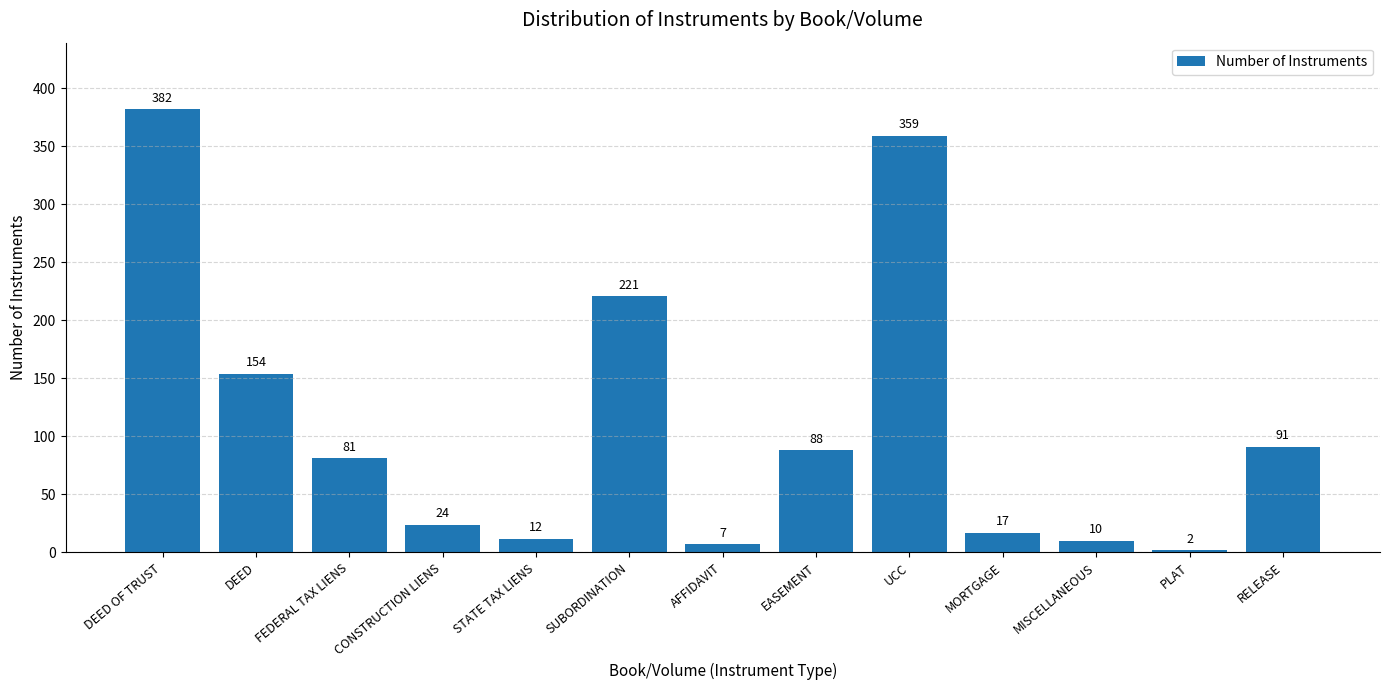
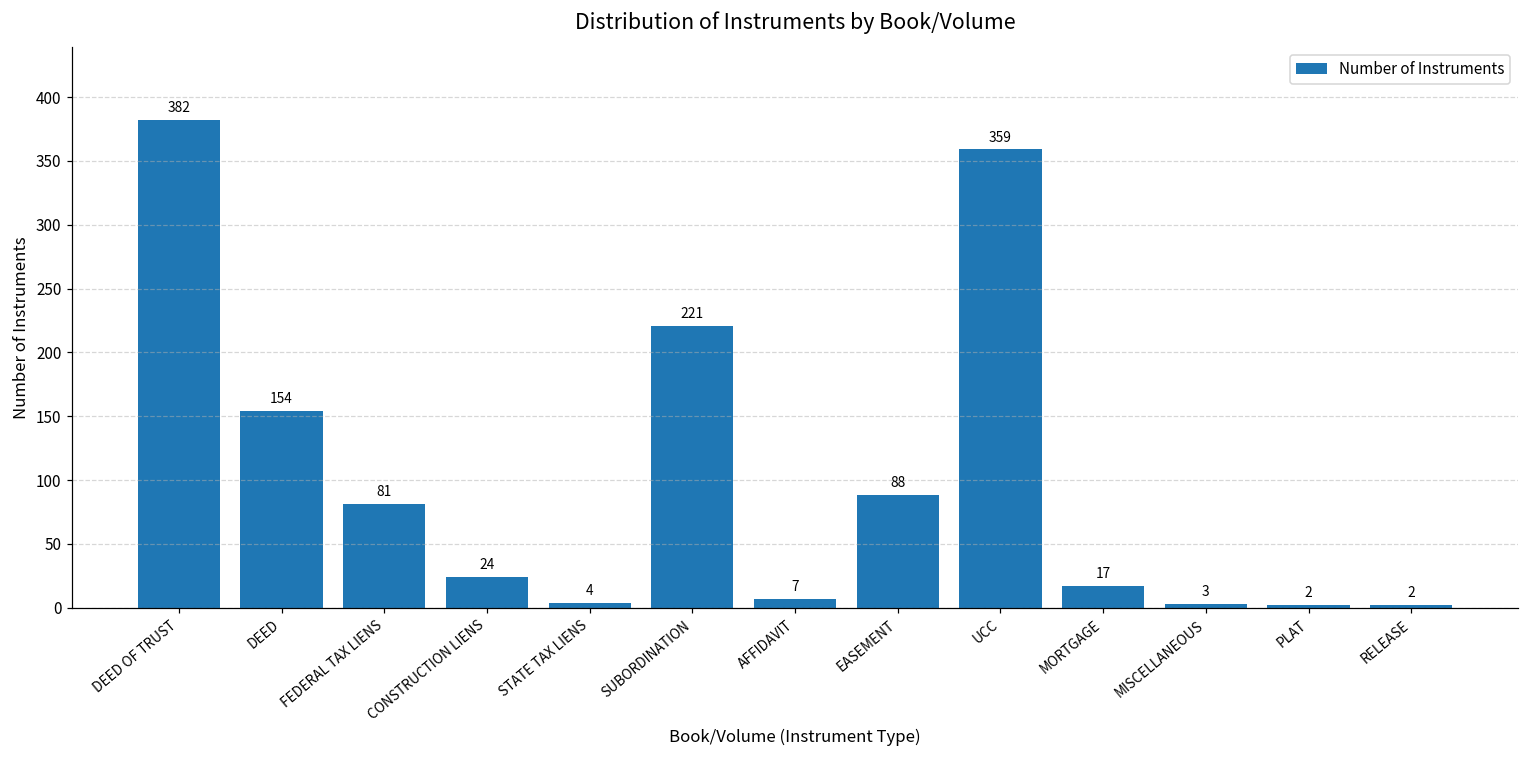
  {
    "DEED OF TRUST": 382,
    "DEED": 154,
    "FEDERAL TAX LIENS": 81,
    "CONSTRUCTION LIENS": 24,
-   "STATE TAX LIENS": 12,
+   "STATE TAX LIENS": 4,
    "SUBORDINATION": 221,
    "AFFIDAVIT": 7,
    "EASEMENT": 88,
    "UCC": 359,
    "MORTGAGE": 17,
-   "MISCELLANEOUS": 10,
+   "MISCELLANEOUS": 3,
    "PLAT": 2,
-   "RELEASE": 91
+   "RELEASE": 2
  }
